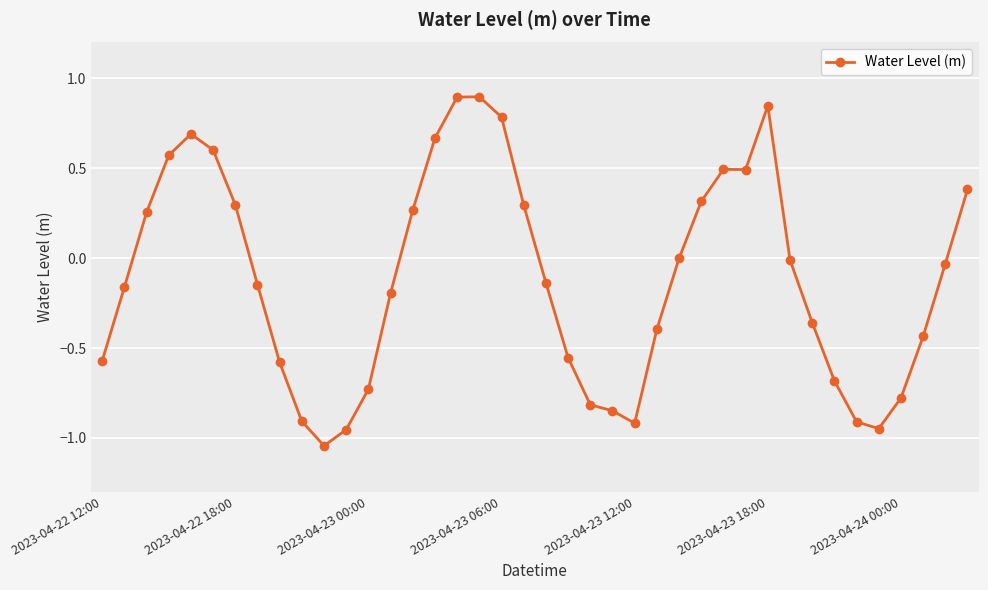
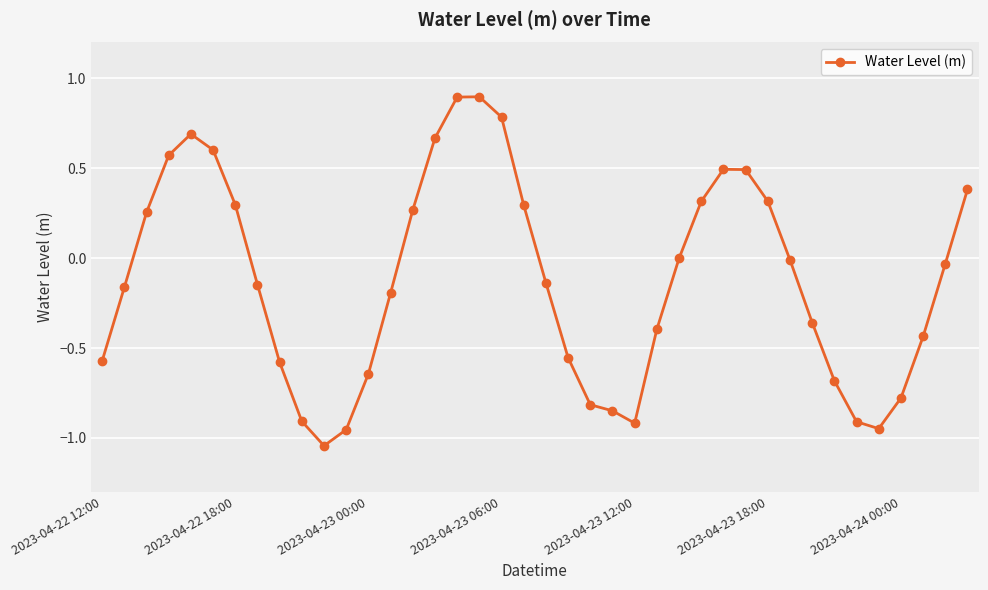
  {
    "2023-04-22 12:00": -0.57,
    "2023-04-22 18:00": 0.30,
-   "2023-04-23 00:00": -0.73,
+   "2023-04-23 00:00": -0.64,
    "2023-04-23 06:00": 0.79,
    "2023-04-23 12:00": -0.92,
-   "2023-04-23 18:00": 0.85,
+   "2023-04-23 18:00": 0.32,
    "2023-04-24 00:00": -0.78
  }
